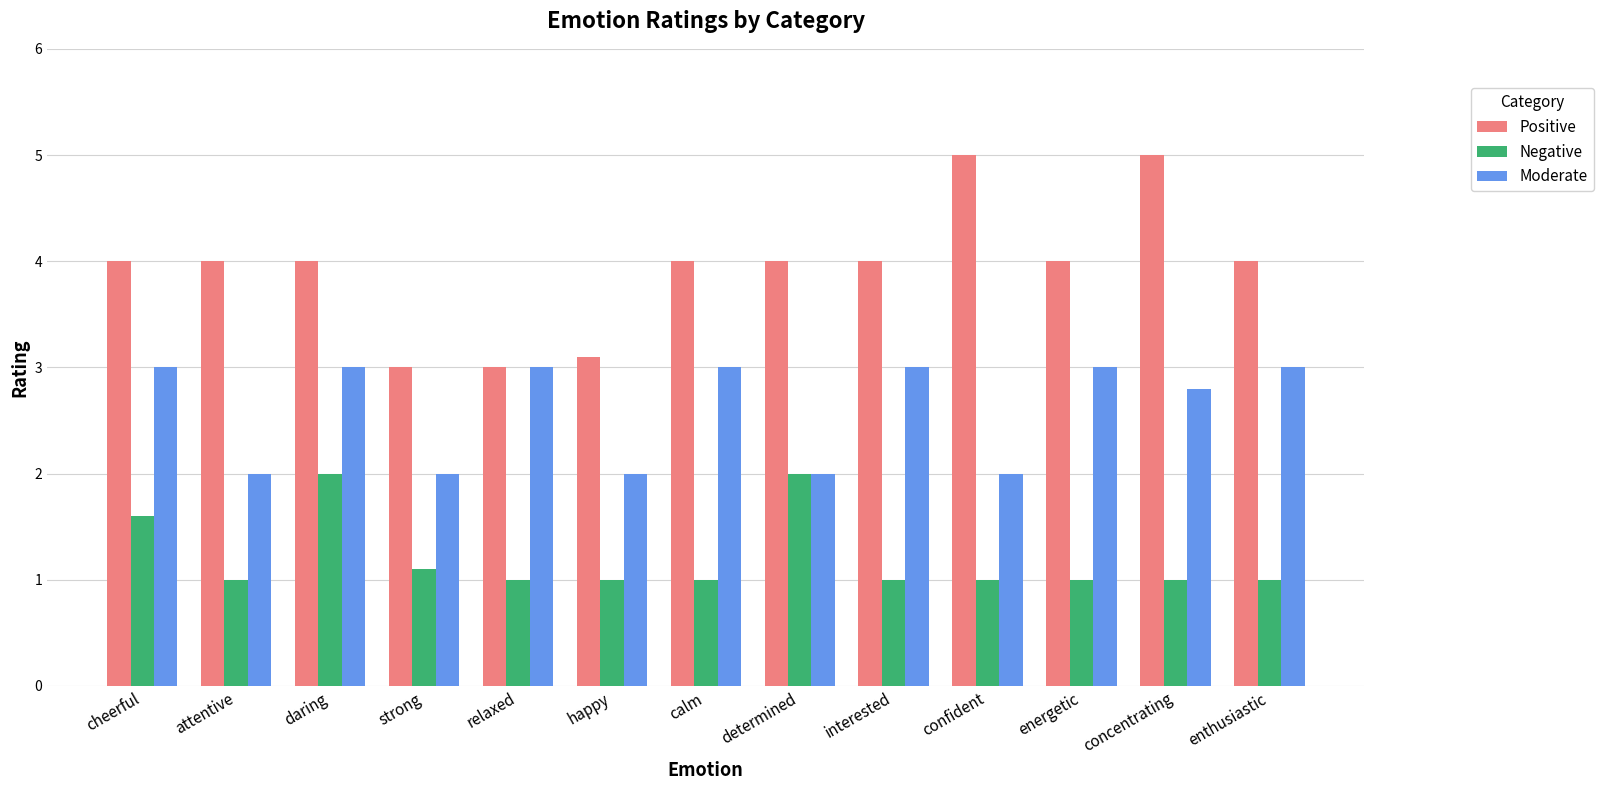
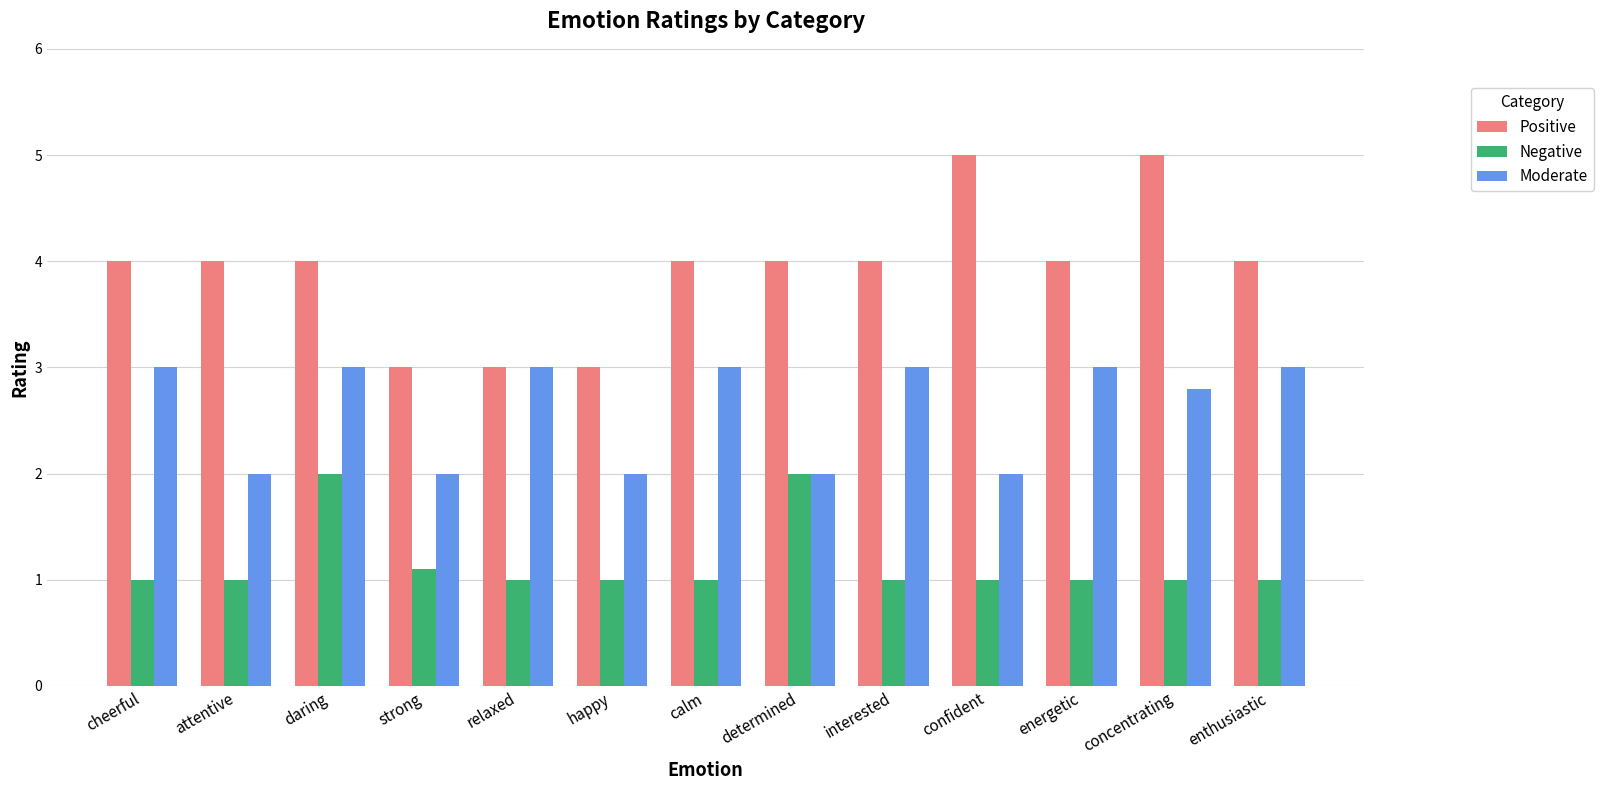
  {
    "Positive": {
      "cheerful": 4.0,
      "attentive": 4.0,
      "daring": 4.0,
      "strong": 3.0,
      "relaxed": 3.0,
-     "happy": 3.1,
+     "happy": 3.0,
      "calm": 4.0,
      "determined": 4.0,
      "interested": 4.0,
      "confident": 5.0,
      "energetic": 4.0,
      "concentrating": 5.0,
      "enthusiastic": 4.0
    },
    "Negative": {
-     "cheerful": 1.6,
+     "cheerful": 1.0,
      "attentive": 1.0,
      "daring": 2.0,
      "strong": 1.1,
      "relaxed": 1.0,
      "happy": 1.0,
      "calm": 1.0,
      "determined": 2.0,
      "interested": 1.0,
      "confident": 1.0,
      "energetic": 1.0,
      "concentrating": 1.0,
      "enthusiastic": 1.0
    },
    "Moderate": {
      "cheerful": 3.0,
      "attentive": 2.0,
      "daring": 3.0,
      "strong": 2.0,
      "relaxed": 3.0,
      "happy": 2.0,
      "calm": 3.0,
      "determined": 2.0,
      "interested": 3.0,
      "confident": 2.0,
      "energetic": 3.0,
      "concentrating": 2.8,
      "enthusiastic": 3.0
    }
  }
